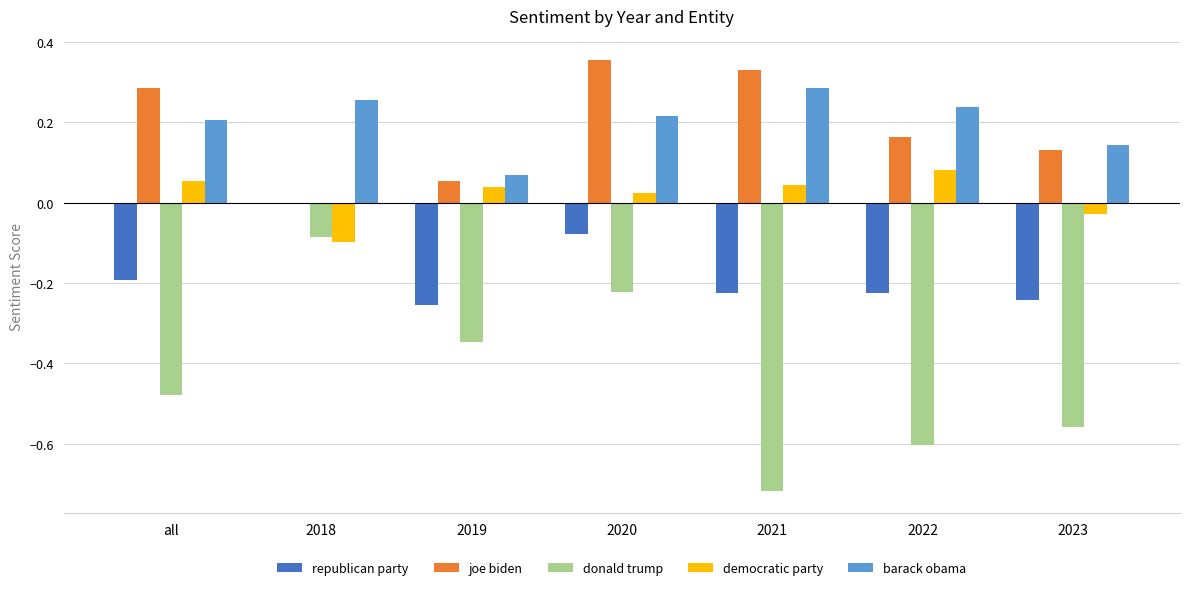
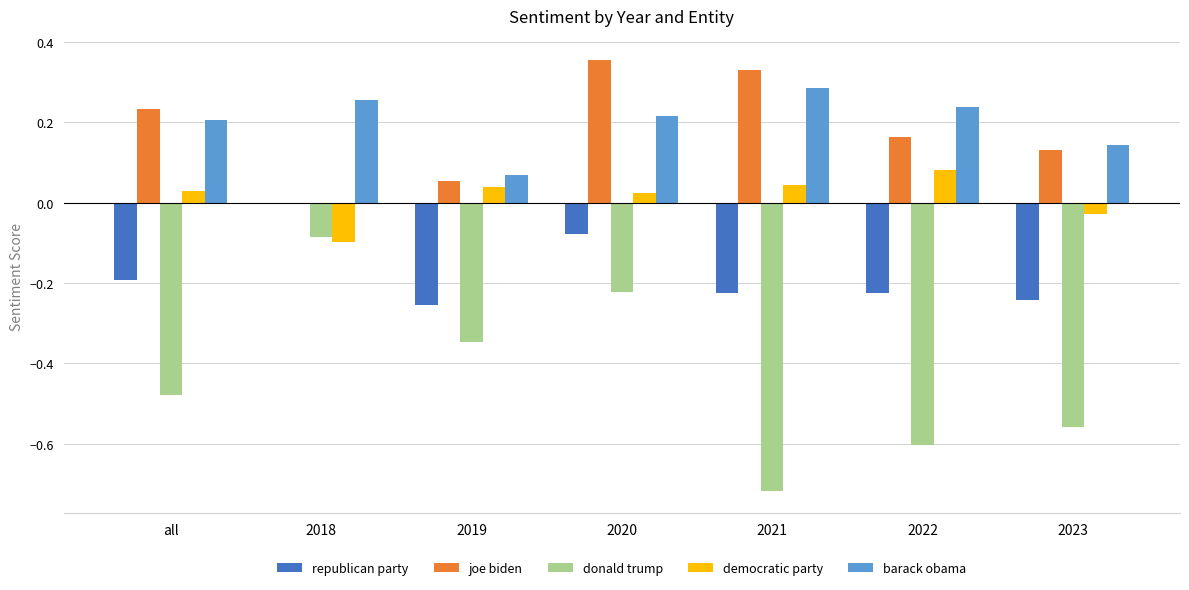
  {
    "joe biden": {
-     "all": 0.28,
+     "all": 0.23,
      "2018": 0.00,
      "2019": 0.05,
      "2020": 0.35,
      "2021": 0.33,
      "2022": 0.16,
      "2023": 0.13
    },
    "donald trump": {
      "all": -0.48,
      "2018": -0.09,
      "2019": -0.35,
      "2020": -0.22,
      "2021": -0.72,
      "2022": -0.60,
      "2023": -0.56
    },
    "democratic party": {
-     "all": 0.05,
+     "all": 0.03,
      "2018": -0.10,
      "2019": 0.04,
      "2020": 0.02,
      "2021": 0.04,
      "2022": 0.08,
      "2023": -0.03
    }
  }
